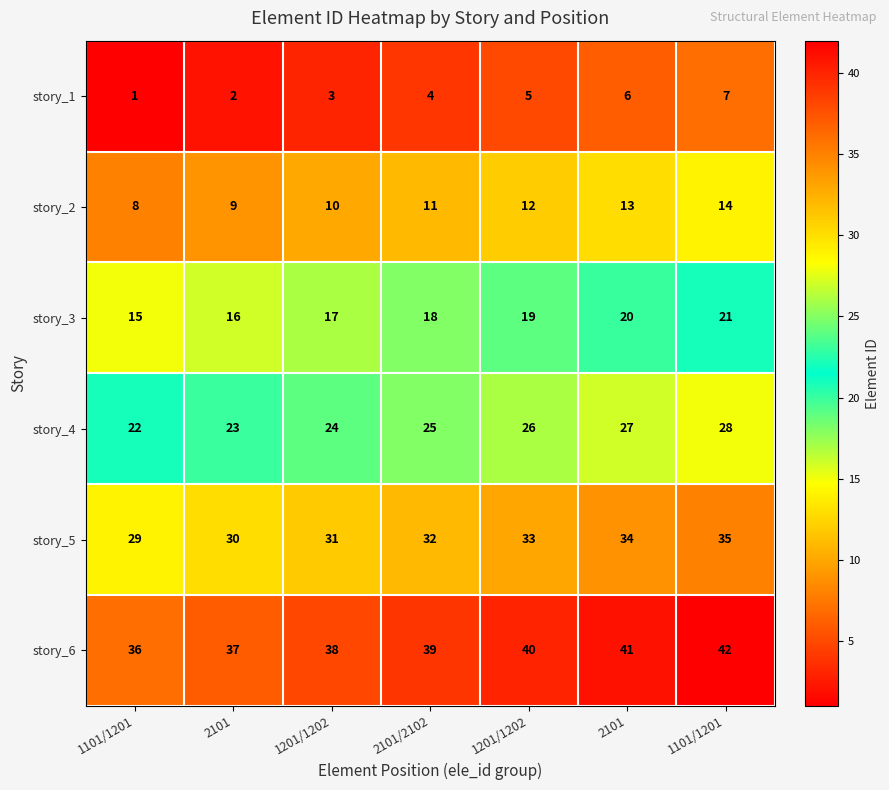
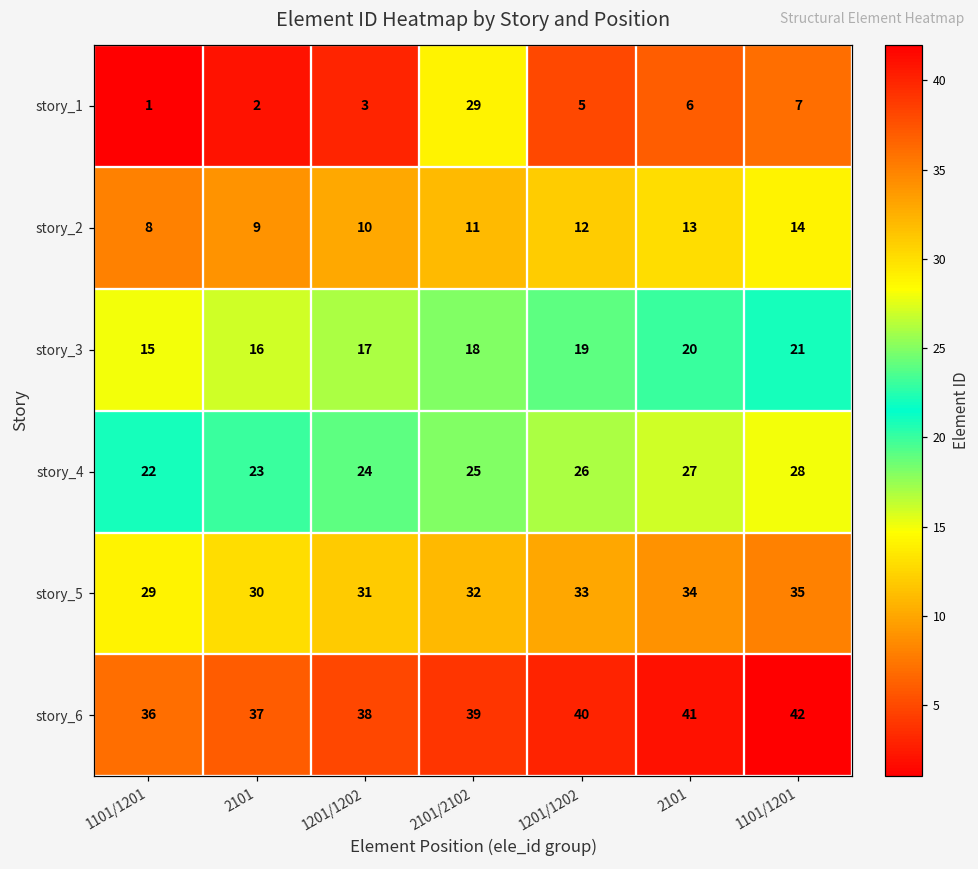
  {
    "story_1": {
-     "2101/2102": 4
+     "2101/2102": 29
    },
    "story_2": {
      "2101/2102": 11
    },
    "story_3": {
      "2101/2102": 18
    },
    "story_4": {
      "2101/2102": 25
    },
    "story_5": {
      "2101/2102": 32
    },
    "story_6": {
      "2101/2102": 39
    }
  }
